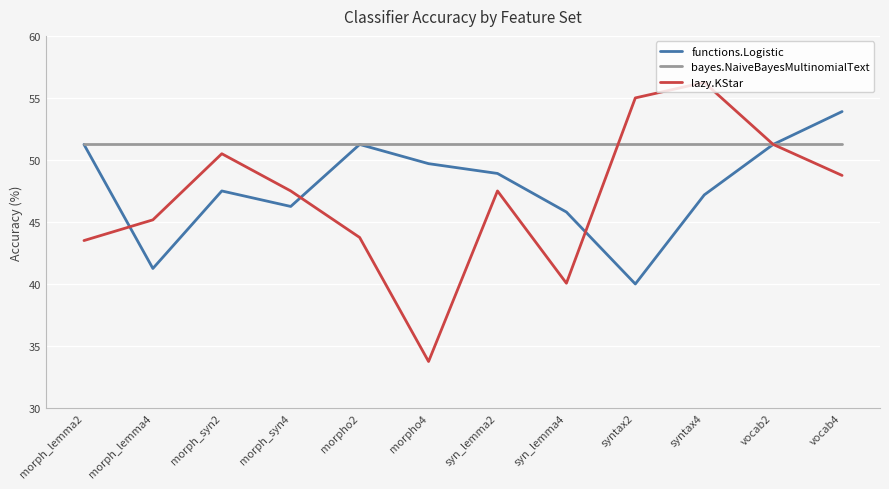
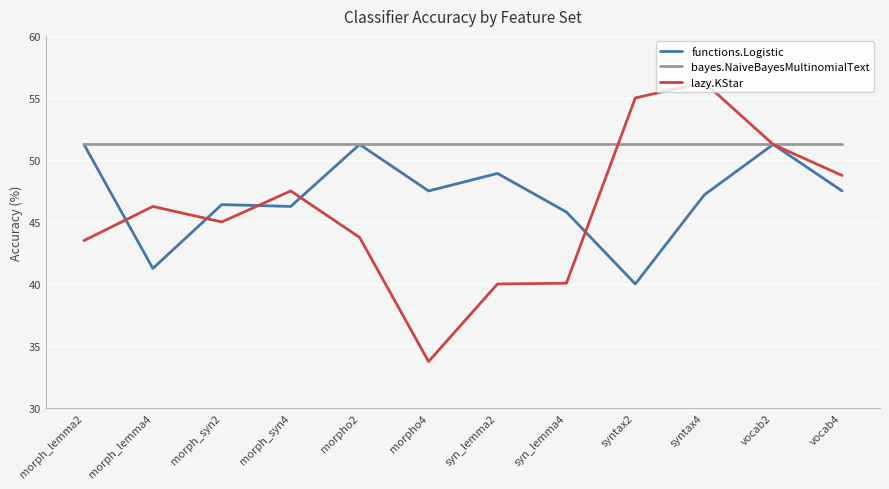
  {
    "functions.Logistic": {
      "morph_lemma4": 41.3,
-     "morph_syn2": 47.5,
+     "morph_syn2": 46.4,
      "morph_syn4": 46.3,
-     "morpho4": 49.7,
+     "morpho4": 47.5,
      "syn_lemma2": 48.9,
      "syn_lemma4": 45.8,
      "syntax2": 40.0,
      "syntax4": 47.2,
-     "vocab4": 53.9
+     "vocab4": 47.5
    },
    "bayes.NaiveBayesMultinomialText": {
      "morph_lemma4": 51.3,
      "morph_syn2": 51.3,
      "morph_syn4": 51.3,
      "morpho4": 51.3,
      "syn_lemma2": 51.3,
      "syn_lemma4": 51.3,
      "syntax2": 51.3,
      "syntax4": 51.3,
      "vocab4": 51.3
    },
    "lazy.KStar": {
      "morph_lemma2": 43.5,
-     "morph_lemma4": 45.2,
-     "morph_syn2": 50.5,
+     "morph_lemma4": 46.3,
+     "morph_syn2": 45.0,
      "morph_syn4": 47.5,
      "morpho2": 43.8,
      "morpho4": 33.8,
-     "syn_lemma2": 47.5,
+     "syn_lemma2": 40.0,
      "syn_lemma4": 40.1,
      "syntax2": 55.0,
      "vocab4": 48.8
    }
  }
